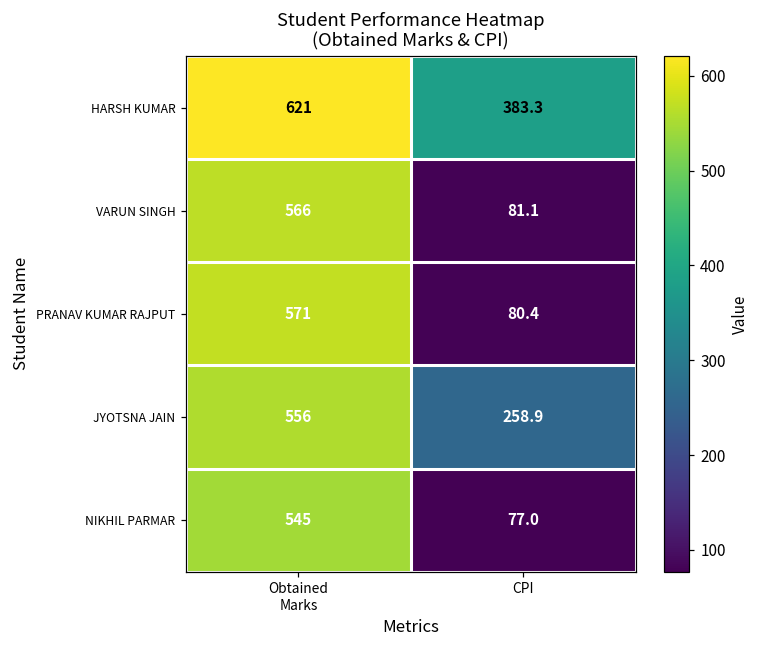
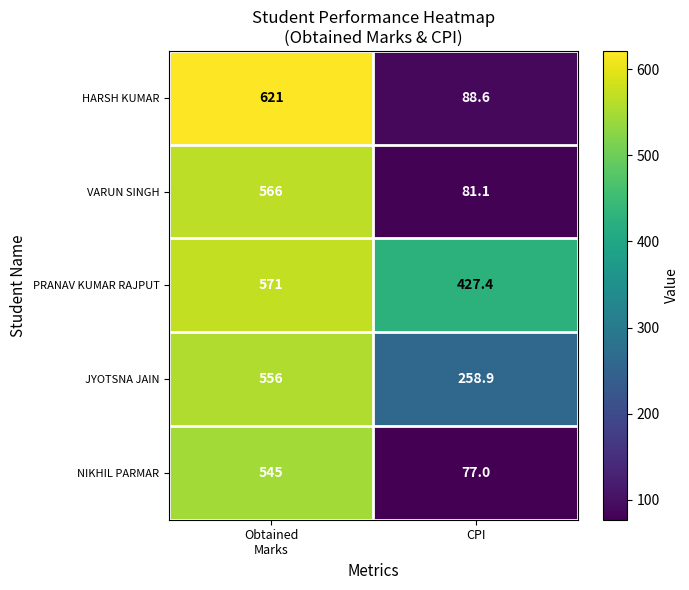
  {
    "HARSH KUMAR": {
      "Obtained Marks": 621,
-     "CPI": 383.3
+     "CPI": 88.6
    },
    "VARUN SINGH": {
      "Obtained Marks": 566,
      "CPI": 81.1
    },
    "PRANAV KUMAR RAJPUT": {
      "Obtained Marks": 571,
-     "CPI": 80.4
+     "CPI": 427.4
    },
    "JYOTSNA JAIN": {
      "Obtained Marks": 556,
      "CPI": 258.9
    },
    "NIKHIL PARMAR": {
      "Obtained Marks": 545,
      "CPI": 77.0
    }
  }
